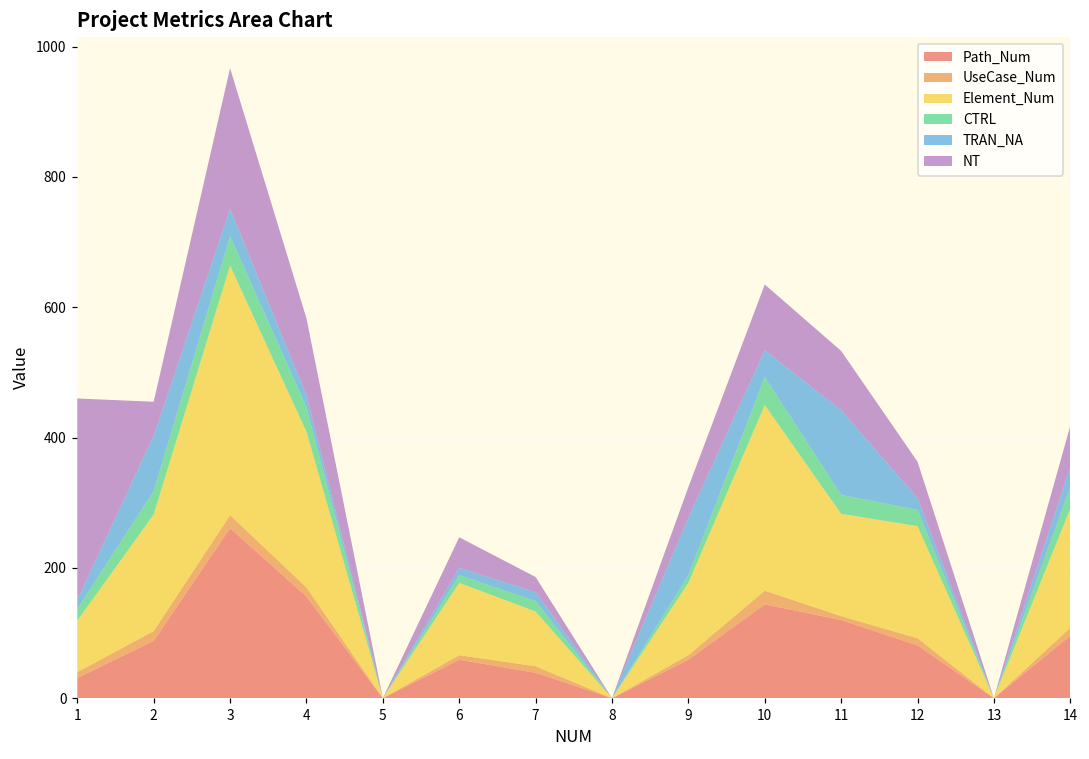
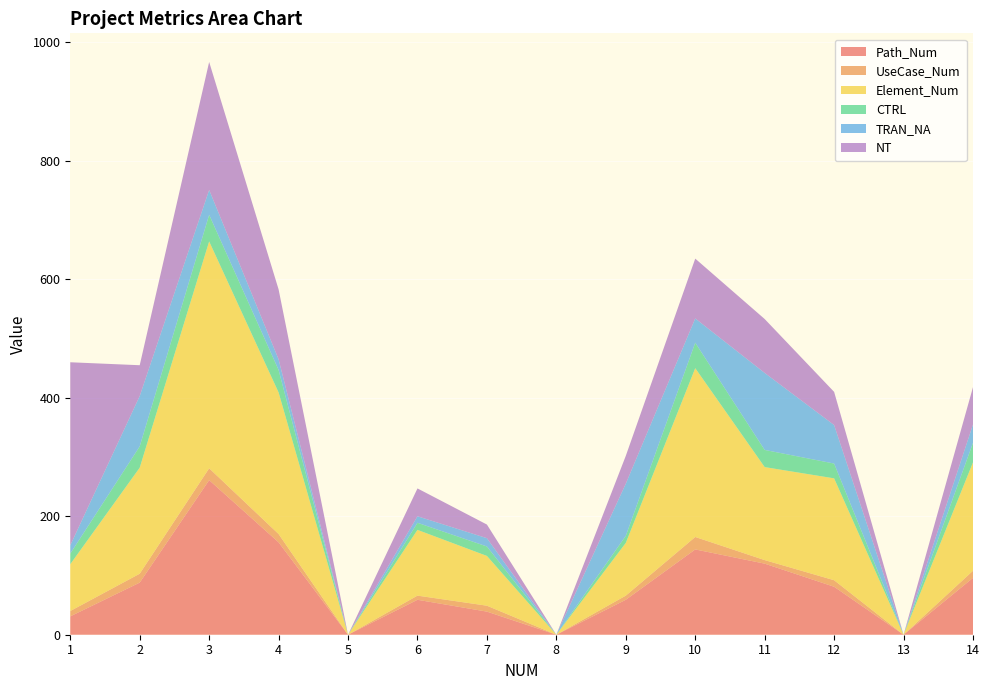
  {
    "Element_Num": {
      "1": 80,
      "2": 180,
      "3": 380,
      "4": 240,
      "6": 110,
      "7": 80,
-     "9": 110,
+     "9": 90,
      "10": 290,
      "11": 160,
      "12": 170,
      "14": 180
    },
    "CTRL": {
      "1": 20,
      "2": 40,
      "3": 50,
      "4": 40,
      "6": 10,
      "7": 20,
      "9": 10,
      "10": 40,
      "11": 30,
      "12": 30,
      "14": 30
    },
    "TRAN_NA": {
      "1": 10,
      "2": 90,
      "3": 40,
      "4": 20,
      "6": 10,
      "7": 10,
      "9": 90,
      "10": 40,
      "11": 130,
-     "12": 20,
+     "12": 70,
      "14": 30
    },
    "NT": {
      "1": 310,
      "2": 50,
      "3": 220,
      "4": 120,
      "6": 50,
      "7": 20,
      "9": 50,
      "10": 100,
      "11": 90,
      "12": 60,
      "14": 60
    }
  }
